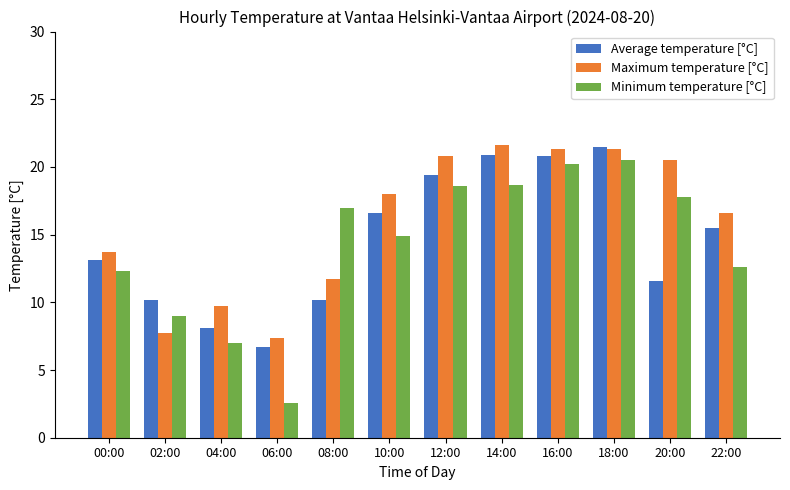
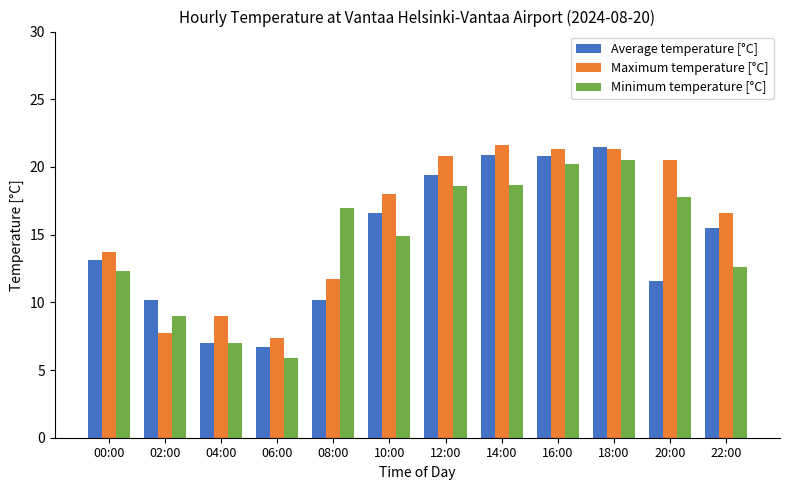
  {
    "Average temperature [°C]": {
      "00:00": 13.1,
      "02:00": 10.2,
-     "04:00": 8.1,
+     "04:00": 7.0,
      "06:00": 6.7,
      "08:00": 10.2,
      "10:00": 16.6,
      "12:00": 19.4,
      "14:00": 20.9,
      "16:00": 20.8,
      "18:00": 21.5,
      "20:00": 11.6,
      "22:00": 15.5
    },
    "Maximum temperature [°C]": {
      "00:00": 13.7,
      "02:00": 7.7,
-     "04:00": 9.7,
+     "04:00": 9.0,
      "06:00": 7.4,
      "08:00": 11.7,
      "10:00": 18.0,
      "12:00": 20.8,
      "14:00": 21.6,
      "16:00": 21.3,
      "18:00": 21.3,
      "20:00": 20.5,
      "22:00": 16.6
    },
    "Minimum temperature [°C]": {
      "00:00": 12.3,
      "02:00": 9.0,
      "04:00": 7.0,
-     "06:00": 2.6,
+     "06:00": 5.9,
      "08:00": 17.0,
      "10:00": 14.9,
      "12:00": 18.6,
      "14:00": 18.7,
      "16:00": 20.2,
      "18:00": 20.5,
      "20:00": 17.8,
      "22:00": 12.6
    }
  }
